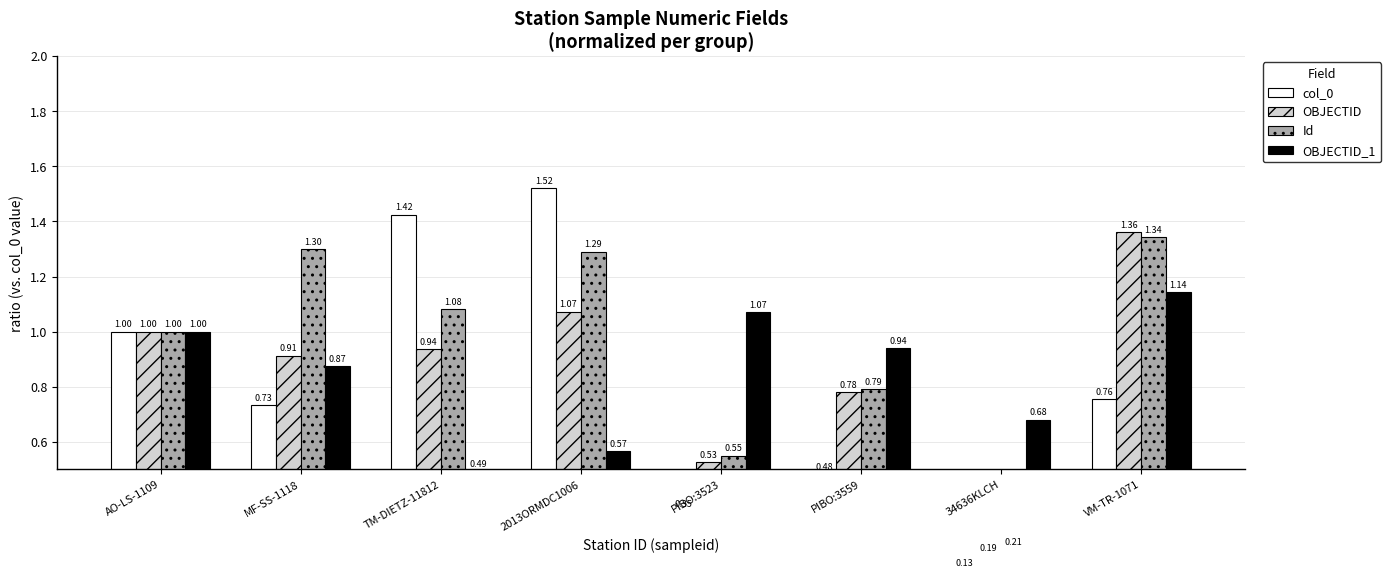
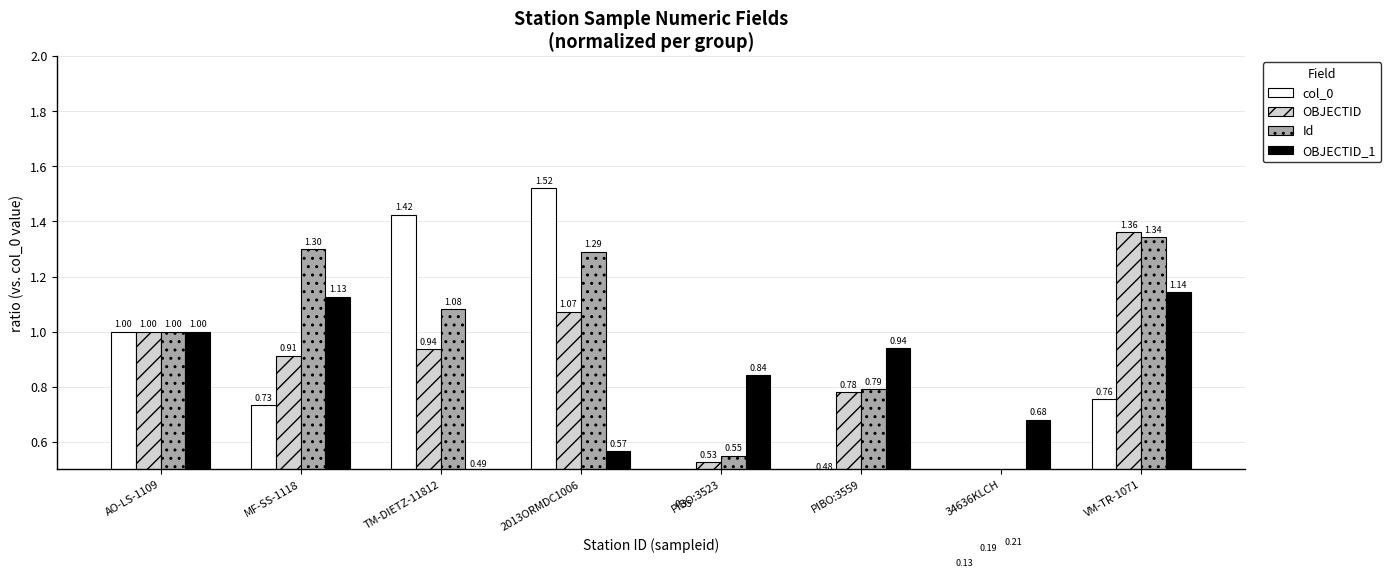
  {
    "col_0": {
      "AO-LS-1109": 1.00,
      "MF-SS-1118": 0.73,
      "TM-DIETZ-11812": 1.42,
      "2013ORMDC1006": 1.52,
      "VM-TR-1071": 0.76
    },
    "OBJECTID": {
      "AO-LS-1109": 1.00,
      "MF-SS-1118": 0.91,
      "TM-DIETZ-11812": 0.94,
      "2013ORMDC1006": 1.07,
      "PIBO:3523": 0.53,
      "PIBO:3559": 0.78,
      "VM-TR-1071": 1.36
    },
    "Id": {
      "AO-LS-1109": 1.00,
      "MF-SS-1118": 1.30,
      "TM-DIETZ-11812": 1.08,
      "2013ORMDC1006": 1.29,
      "PIBO:3523": 0.55,
      "PIBO:3559": 0.79,
      "VM-TR-1071": 1.34
    },
    "OBJECTID_1": {
      "AO-LS-1109": 1.00,
-     "MF-SS-1118": 0.87,
+     "MF-SS-1118": 1.13,
      "2013ORMDC1006": 0.57,
-     "PIBO:3523": 1.07,
+     "PIBO:3523": 0.84,
      "PIBO:3559": 0.94,
      "34636KLCH": 0.68,
      "VM-TR-1071": 1.14
    }
  }
